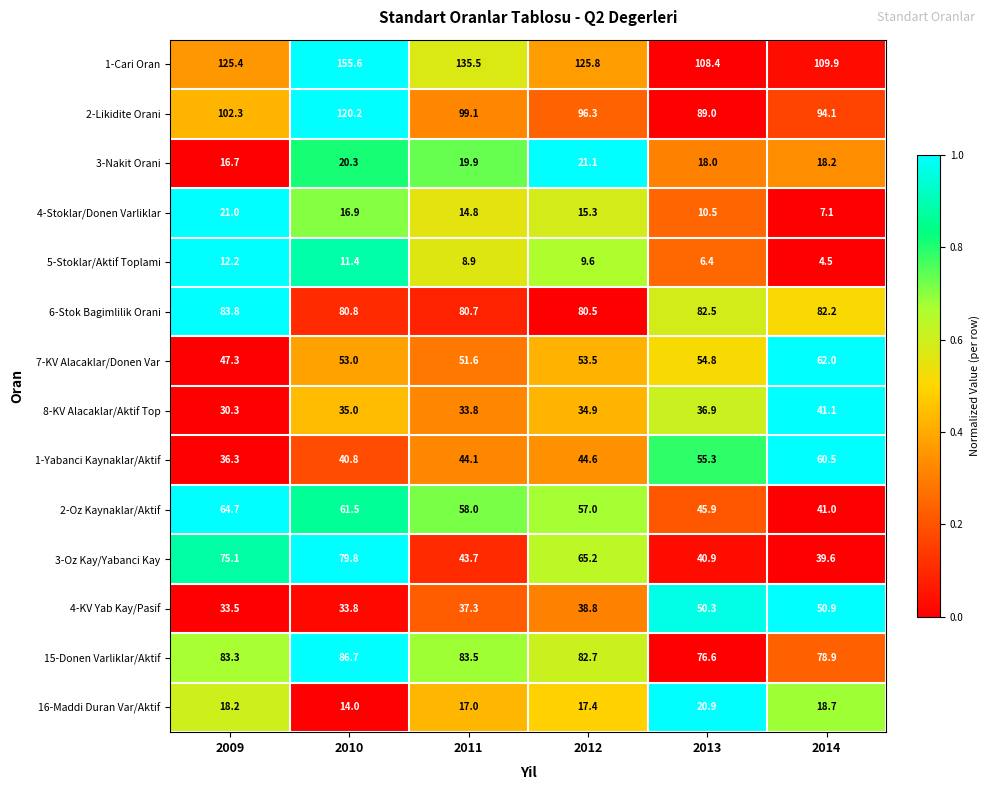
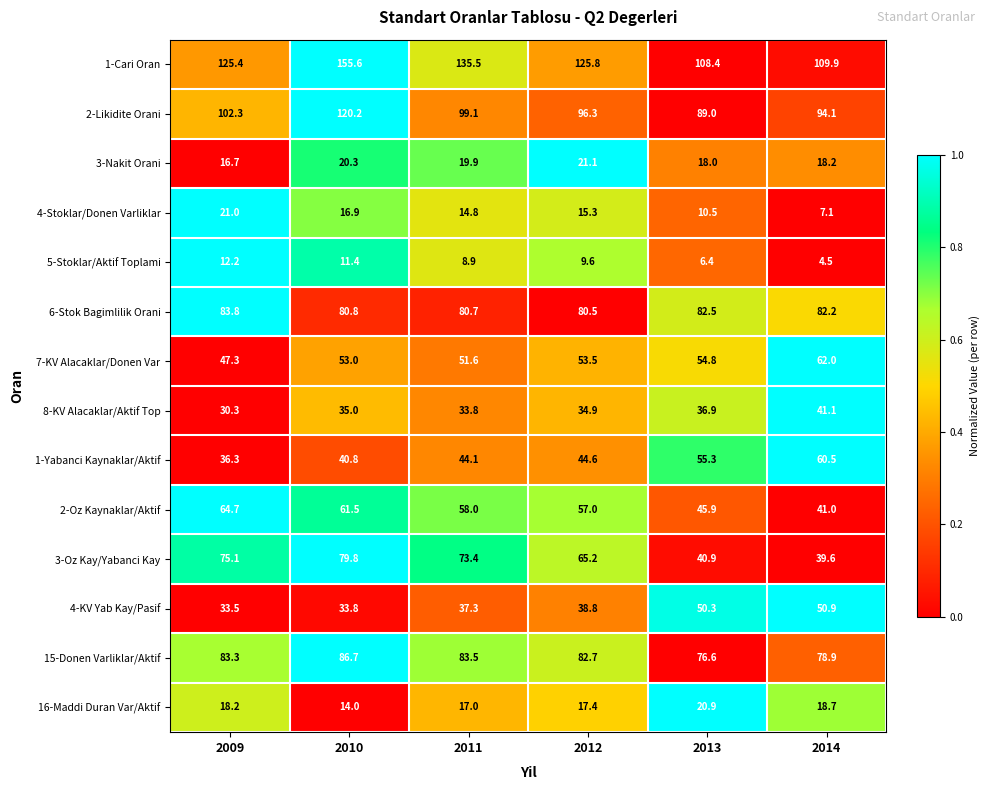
  {
    "1-Cari Oran": {
      "2009": 125.4,
      "2010": 155.6,
      "2011": 135.5,
      "2012": 125.8,
      "2013": 108.4,
      "2014": 109.9
    },
    "2-Likidite Orani": {
      "2009": 102.3,
      "2010": 120.2,
      "2011": 99.1,
      "2012": 96.3,
      "2013": 89.0,
      "2014": 94.1
    },
    "3-Nakit Orani": {
      "2009": 16.7,
      "2010": 20.3,
      "2011": 19.9,
      "2012": 21.1,
      "2013": 18.0,
      "2014": 18.2
    },
    "4-Stoklar/Donen Varliklar": {
      "2009": 21.0,
      "2010": 16.9,
      "2011": 14.8,
      "2012": 15.3,
      "2013": 10.5,
      "2014": 7.1
    },
    "5-Stoklar/Aktif Toplami": {
      "2009": 12.2,
      "2010": 11.4,
      "2011": 8.9,
      "2012": 9.6,
      "2013": 6.4,
      "2014": 4.5
    },
    "6-Stok Bagimlilik Orani": {
      "2009": 83.8,
      "2010": 80.8,
      "2011": 80.7,
      "2012": 80.5,
      "2013": 82.5,
      "2014": 82.2
    },
    "7-KV Alacaklar/Donen Var": {
      "2009": 47.3,
      "2010": 53.0,
      "2011": 51.6,
      "2012": 53.5,
      "2013": 54.8,
      "2014": 62.0
    },
    "8-KV Alacaklar/Aktif Top": {
      "2009": 30.3,
      "2010": 35.0,
      "2011": 33.8,
      "2012": 34.9,
      "2013": 36.9,
      "2014": 41.1
    },
    "1-Yabanci Kaynaklar/Aktif": {
      "2009": 36.3,
      "2010": 40.8,
      "2011": 44.1,
      "2012": 44.6,
      "2013": 55.3,
      "2014": 60.5
    },
    "2-Oz Kaynaklar/Aktif": {
      "2009": 64.7,
      "2010": 61.5,
      "2011": 58.0,
      "2012": 57.0,
      "2013": 45.9,
      "2014": 41.0
    },
    "3-Oz Kay/Yabanci Kay": {
      "2009": 75.1,
      "2010": 79.8,
-     "2011": 43.7,
+     "2011": 73.4,
      "2012": 65.2,
      "2013": 40.9,
      "2014": 39.6
    },
    "4-KV Yab Kay/Pasif": {
      "2009": 33.5,
      "2010": 33.8,
      "2011": 37.3,
      "2012": 38.8,
      "2013": 50.3,
      "2014": 50.9
    },
    "15-Donen Varliklar/Aktif": {
      "2009": 83.3,
      "2010": 86.7,
      "2011": 83.5,
      "2012": 82.7,
      "2013": 76.6,
      "2014": 78.9
    },
    "16-Maddi Duran Var/Aktif": {
      "2009": 18.2,
      "2010": 14.0,
      "2011": 17.0,
      "2012": 17.4,
      "2013": 20.9,
      "2014": 18.7
    }
  }
